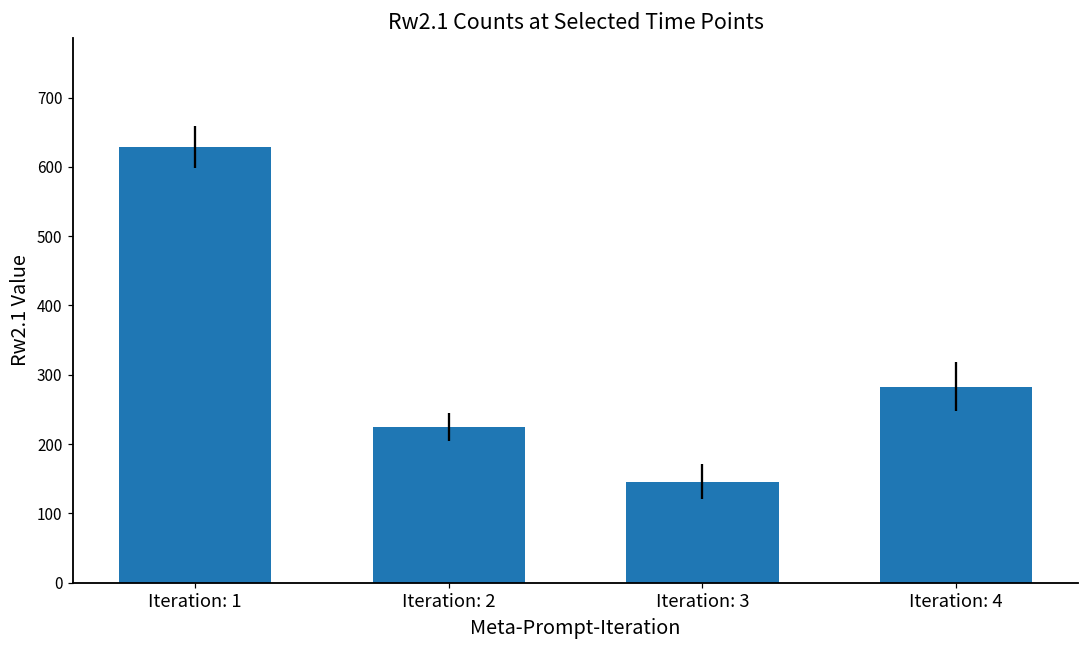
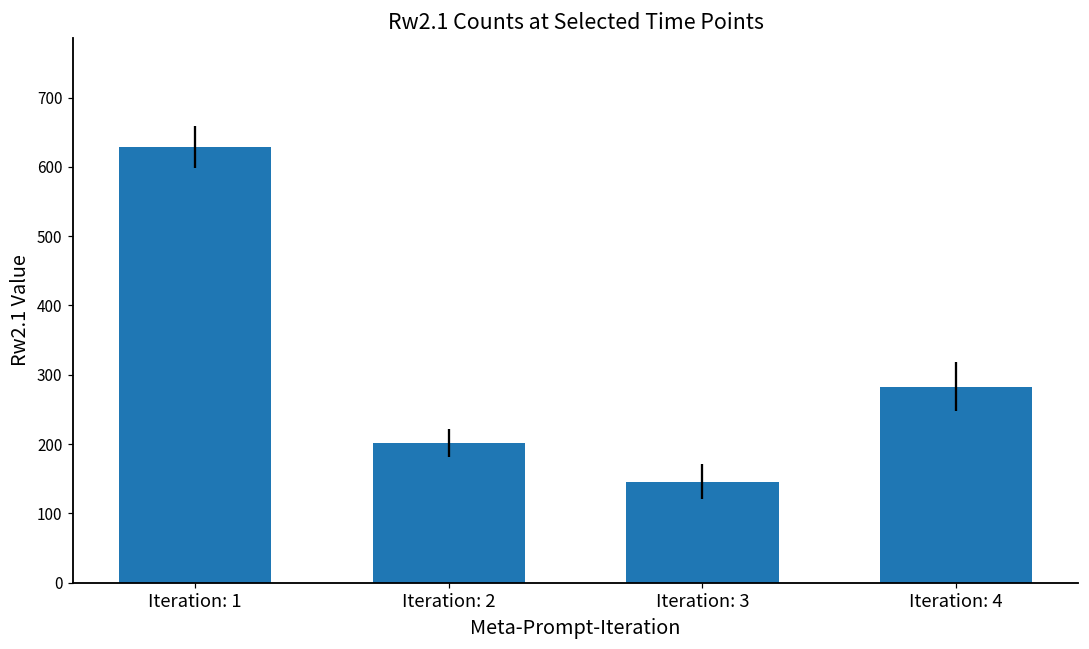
  {
    "Iteration: 1": 630,
-   "Iteration: 2": 230,
+   "Iteration: 2": 200,
    "Iteration: 3": 150,
    "Iteration: 4": 280
  }
